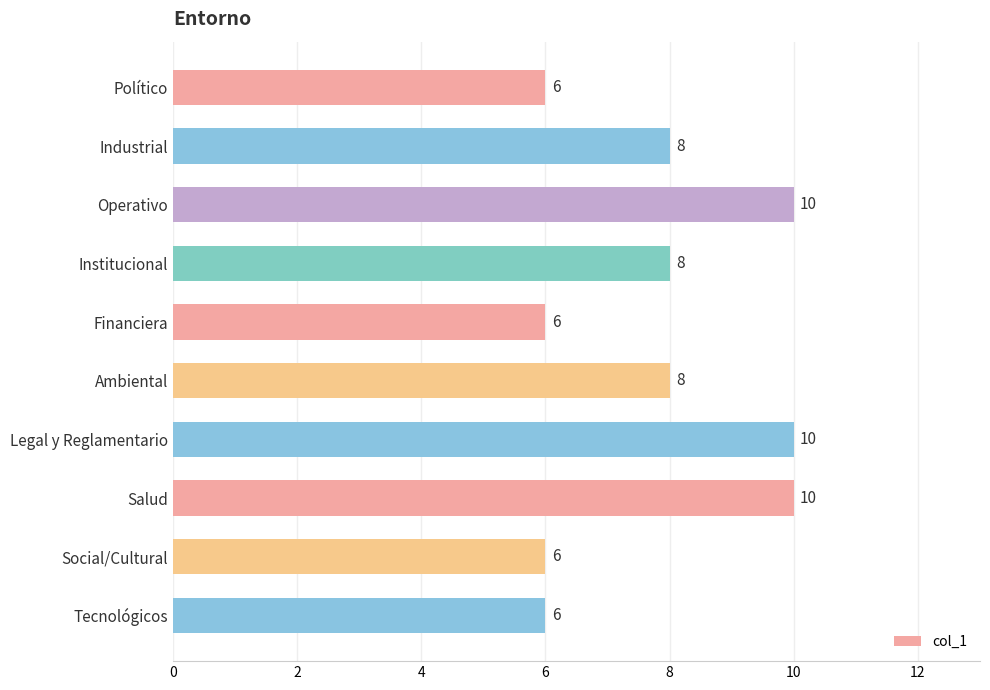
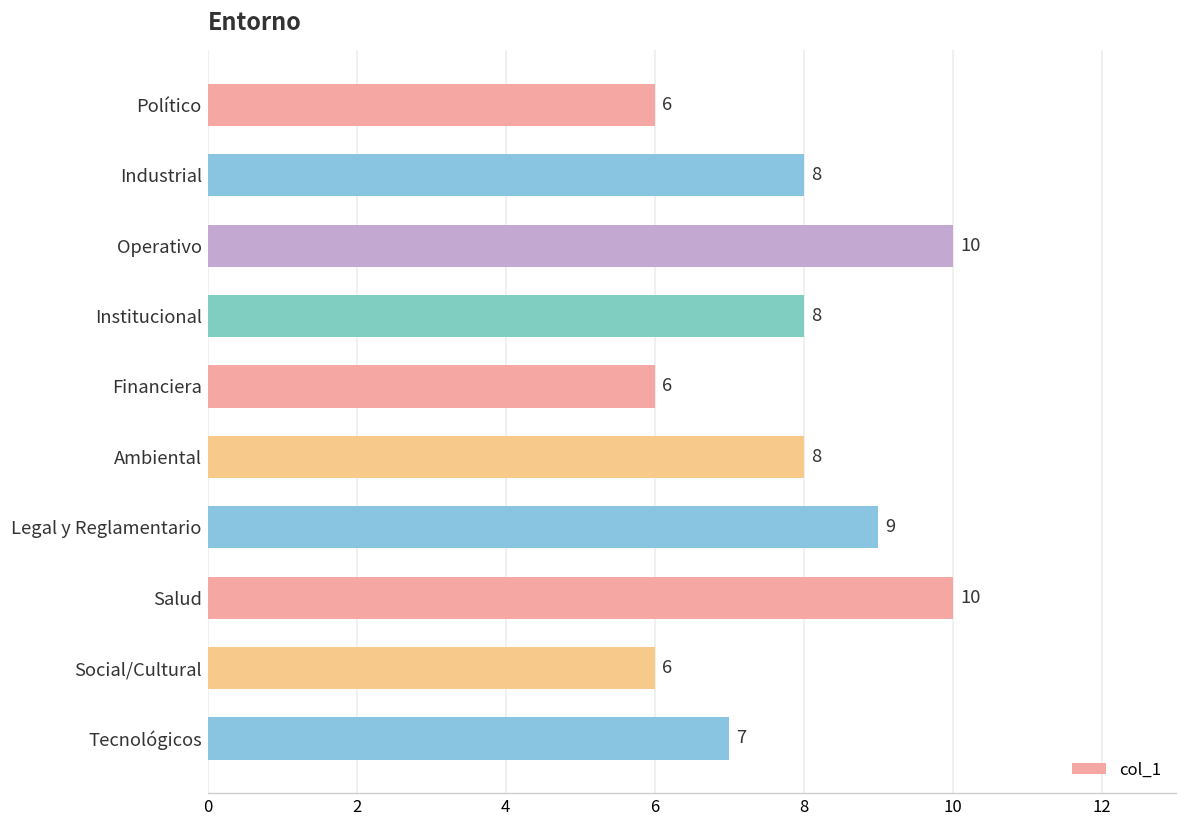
  {
    "Político": 6,
    "Industrial": 8,
    "Operativo": 10,
    "Institucional": 8,
    "Financiera": 6,
    "Ambiental": 8,
-   "Legal y Reglamentario": 10,
+   "Legal y Reglamentario": 9,
    "Salud": 10,
    "Social/Cultural": 6,
-   "Tecnológicos": 6
+   "Tecnológicos": 7
  }
